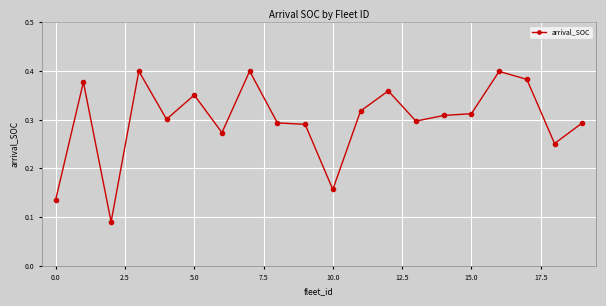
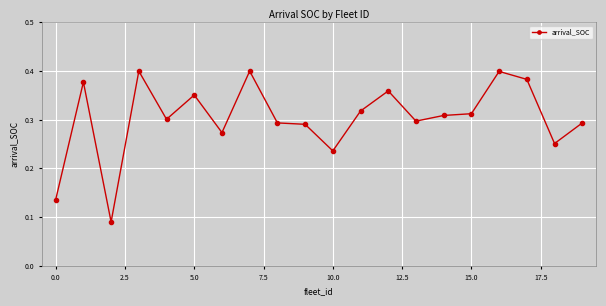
  {
    "0.0": 0.14,
    "5.0": 0.35,
-   "10.0": 0.16,
+   "10.0": 0.24,
    "15.0": 0.31
  }
